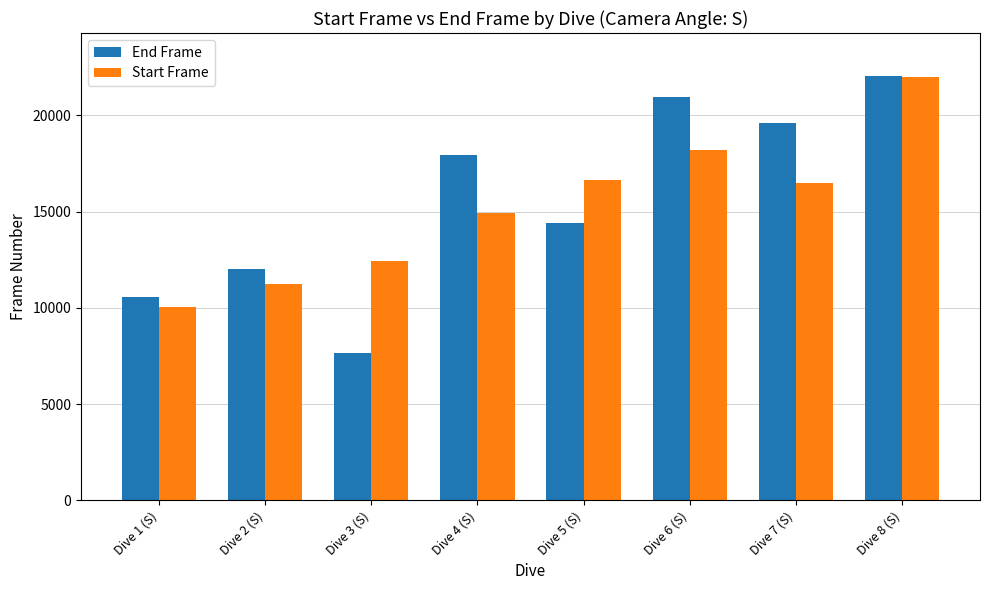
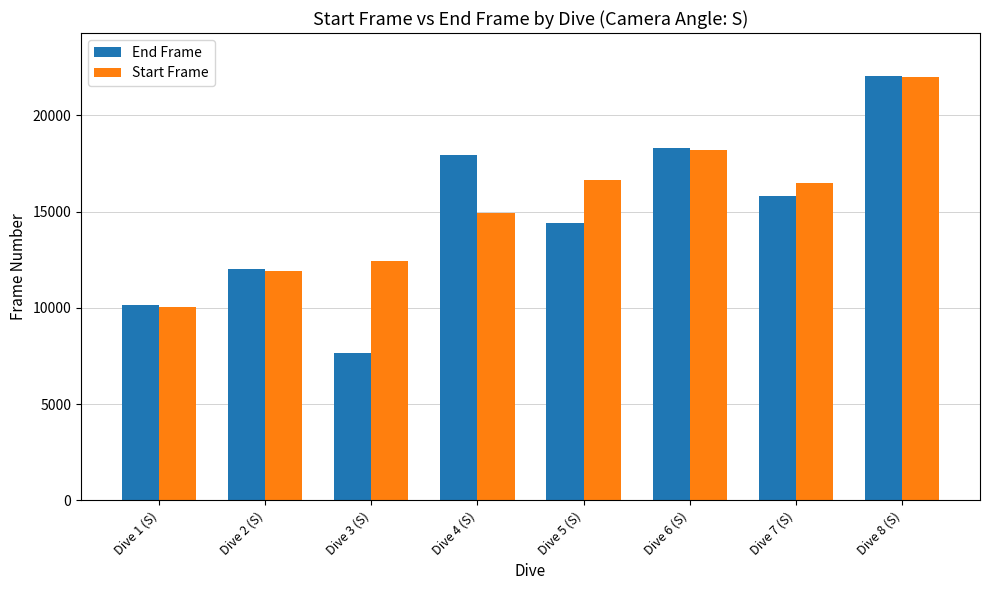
  {
    "End Frame": {
-     "Dive 1 (S)": 10600,
+     "Dive 1 (S)": 10100,
      "Dive 2 (S)": 12000,
      "Dive 3 (S)": 7600,
      "Dive 4 (S)": 17900,
      "Dive 5 (S)": 14400,
-     "Dive 6 (S)": 21000,
-     "Dive 7 (S)": 19600,
+     "Dive 6 (S)": 18300,
+     "Dive 7 (S)": 15800,
      "Dive 8 (S)": 22100
    },
    "Start Frame": {
      "Dive 1 (S)": 10000,
-     "Dive 2 (S)": 11200,
+     "Dive 2 (S)": 11900,
      "Dive 3 (S)": 12400,
      "Dive 4 (S)": 14900,
      "Dive 5 (S)": 16600,
      "Dive 6 (S)": 18200,
      "Dive 7 (S)": 16500,
      "Dive 8 (S)": 22000
    }
  }
